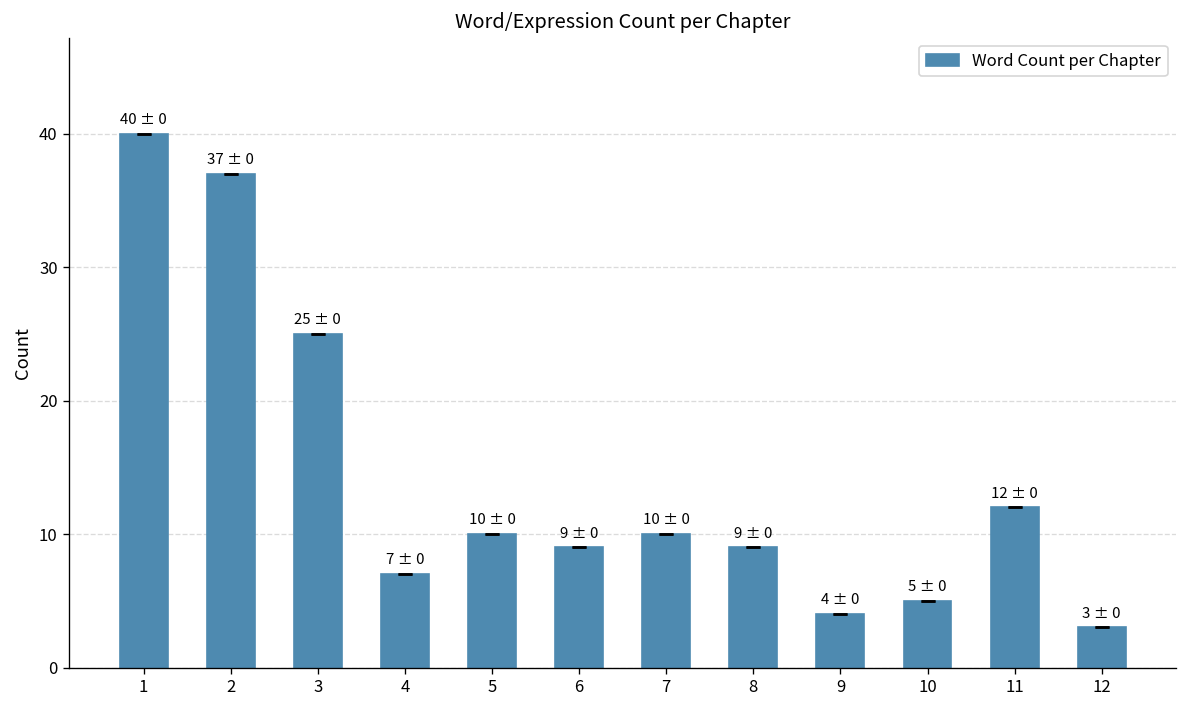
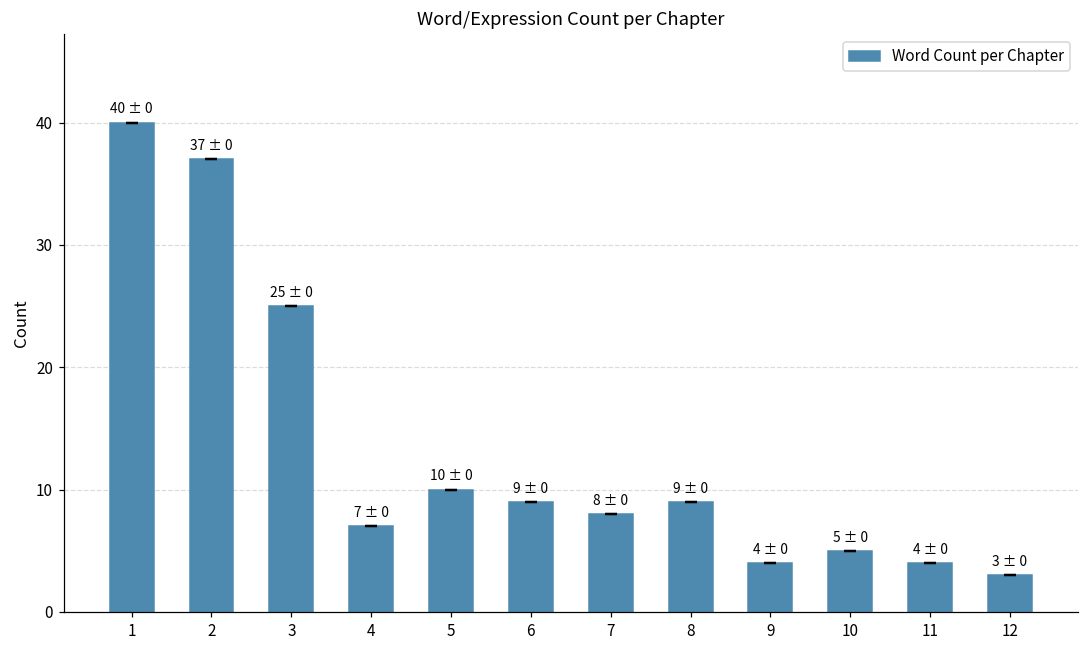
  {
    "1": 40,
    "2": 37,
    "3": 25,
    "4": 7,
    "5": 10,
    "6": 9,
-   "7": 10,
+   "7": 8,
    "8": 9,
    "9": 4,
    "10": 5,
-   "11": 12,
+   "11": 4,
    "12": 3
  }
